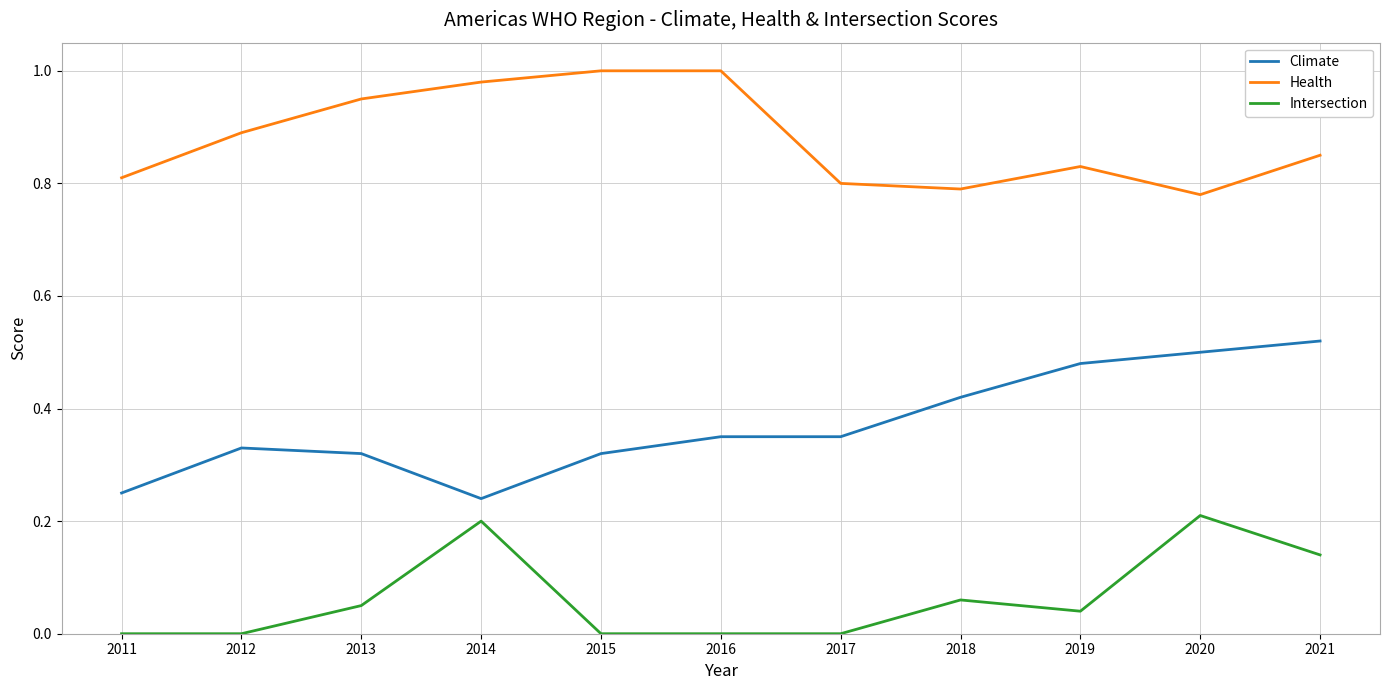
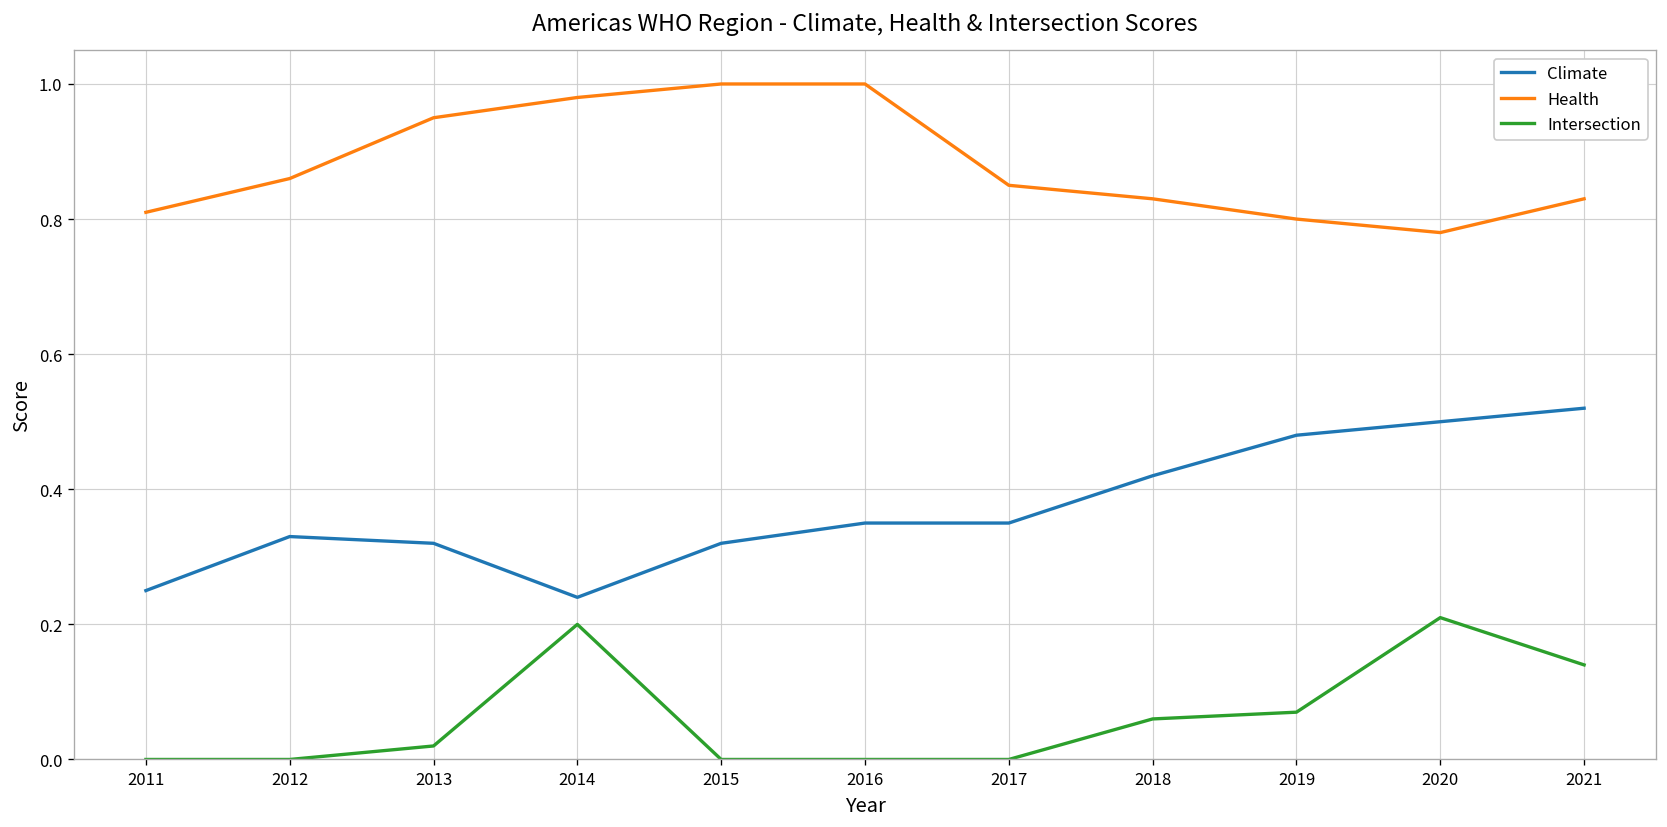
  {
    "Climate": {
      "2011": 0.25,
      "2012": 0.33,
      "2013": 0.32,
      "2014": 0.24,
      "2015": 0.32,
      "2016": 0.35,
      "2017": 0.35,
      "2018": 0.42,
      "2019": 0.48,
      "2020": 0.50,
      "2021": 0.52
    },
    "Health": {
      "2011": 0.81,
-     "2012": 0.89,
+     "2012": 0.86,
      "2013": 0.95,
      "2014": 0.98,
      "2015": 1.00,
      "2016": 1.00,
-     "2017": 0.80,
-     "2018": 0.79,
-     "2019": 0.83,
+     "2017": 0.85,
+     "2018": 0.83,
+     "2019": 0.80,
      "2020": 0.78,
-     "2021": 0.85
+     "2021": 0.83
    },
    "Intersection": {
      "2011": 0.00,
      "2012": 0.00,
-     "2013": 0.05,
+     "2013": 0.02,
      "2014": 0.20,
      "2015": 0.00,
      "2016": 0.00,
      "2017": 0.00,
      "2018": 0.06,
-     "2019": 0.04,
+     "2019": 0.07,
      "2020": 0.21,
      "2021": 0.14
    }
  }
